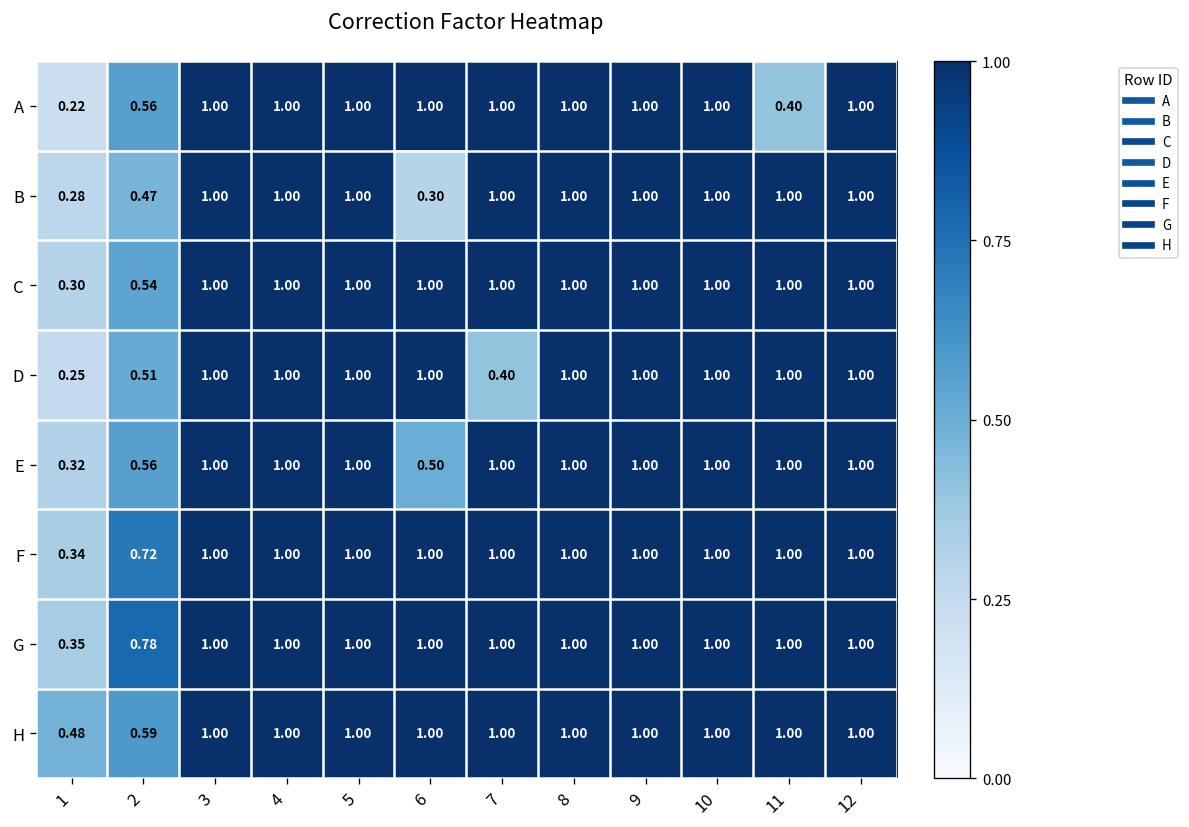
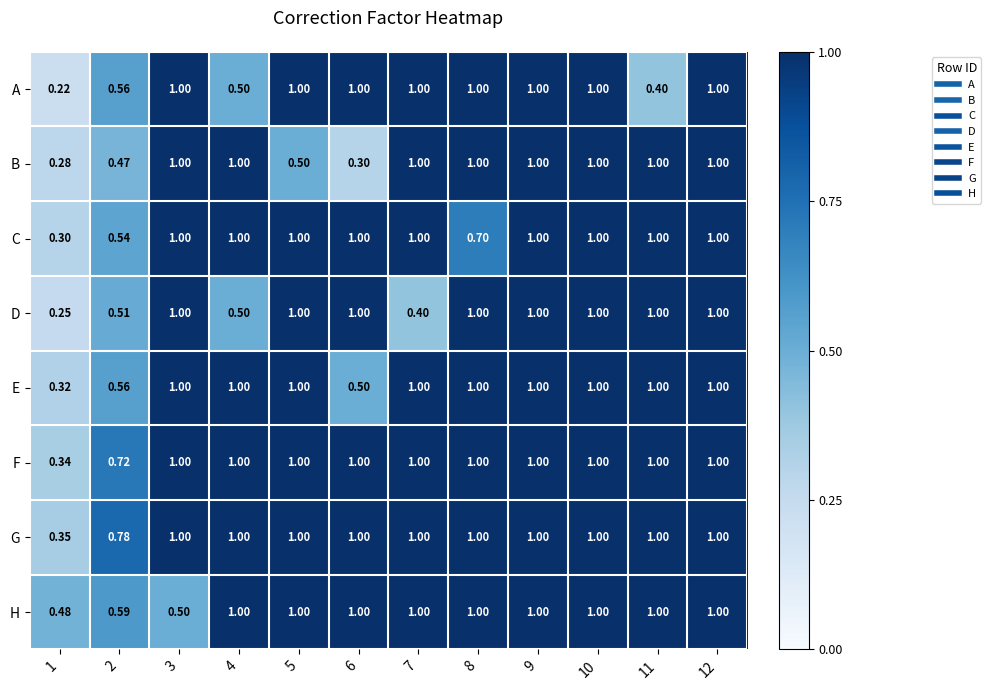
  {
    "A": {
      "1": 0.22,
      "2": 0.56,
      "3": 1.00,
-     "4": 1.00,
+     "4": 0.50,
      "5": 1.00,
      "6": 1.00,
      "7": 1.00,
      "8": 1.00,
      "9": 1.00,
      "10": 1.00,
      "11": 0.40,
      "12": 1.00
    },
    "B": {
      "1": 0.28,
      "2": 0.47,
      "3": 1.00,
      "4": 1.00,
-     "5": 1.00,
+     "5": 0.50,
      "6": 0.30,
      "7": 1.00,
      "8": 1.00,
      "9": 1.00,
      "10": 1.00,
      "11": 1.00,
      "12": 1.00
    },
    "C": {
      "1": 0.30,
      "2": 0.54,
      "3": 1.00,
      "4": 1.00,
      "5": 1.00,
      "6": 1.00,
      "7": 1.00,
-     "8": 1.00,
+     "8": 0.70,
      "9": 1.00,
      "10": 1.00,
      "11": 1.00,
      "12": 1.00
    },
    "D": {
      "1": 0.25,
      "2": 0.51,
      "3": 1.00,
-     "4": 1.00,
+     "4": 0.50,
      "5": 1.00,
      "6": 1.00,
      "7": 0.40,
      "8": 1.00,
      "9": 1.00,
      "10": 1.00,
      "11": 1.00,
      "12": 1.00
    },
    "E": {
      "1": 0.32,
      "2": 0.56,
      "3": 1.00,
      "4": 1.00,
      "5": 1.00,
      "6": 0.50,
      "7": 1.00,
      "8": 1.00,
      "9": 1.00,
      "10": 1.00,
      "11": 1.00,
      "12": 1.00
    },
    "F": {
      "1": 0.34,
      "2": 0.72,
      "3": 1.00,
      "4": 1.00,
      "5": 1.00,
      "6": 1.00,
      "7": 1.00,
      "8": 1.00,
      "9": 1.00,
      "10": 1.00,
      "11": 1.00,
      "12": 1.00
    },
    "G": {
      "1": 0.35,
      "2": 0.78,
      "3": 1.00,
      "4": 1.00,
      "5": 1.00,
      "6": 1.00,
      "7": 1.00,
      "8": 1.00,
      "9": 1.00,
      "10": 1.00,
      "11": 1.00,
      "12": 1.00
    },
    "H": {
      "1": 0.48,
      "2": 0.59,
-     "3": 1.00,
+     "3": 0.50,
      "4": 1.00,
      "5": 1.00,
      "6": 1.00,
      "7": 1.00,
      "8": 1.00,
      "9": 1.00,
      "10": 1.00,
      "11": 1.00,
      "12": 1.00
    }
  }
